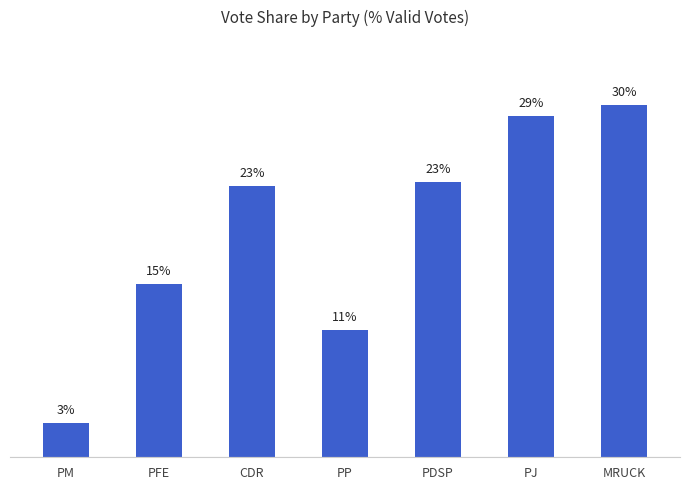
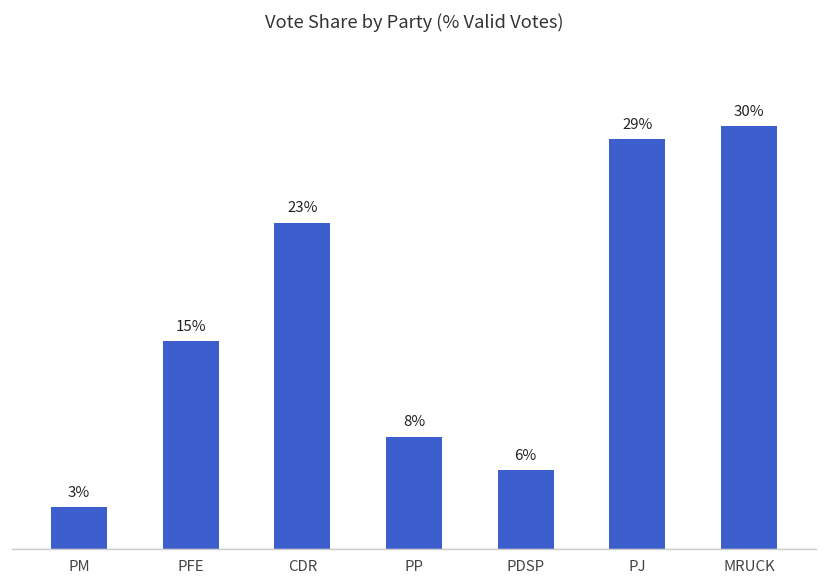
  {
    "PM": "3%",
    "PFE": "15%",
    "CDR": "23%",
-   "PP": "11%",
-   "PDSP": "23%",
+   "PP": "8%",
+   "PDSP": "6%",
    "PJ": "29%",
    "MRUCK": "30%"
  }
